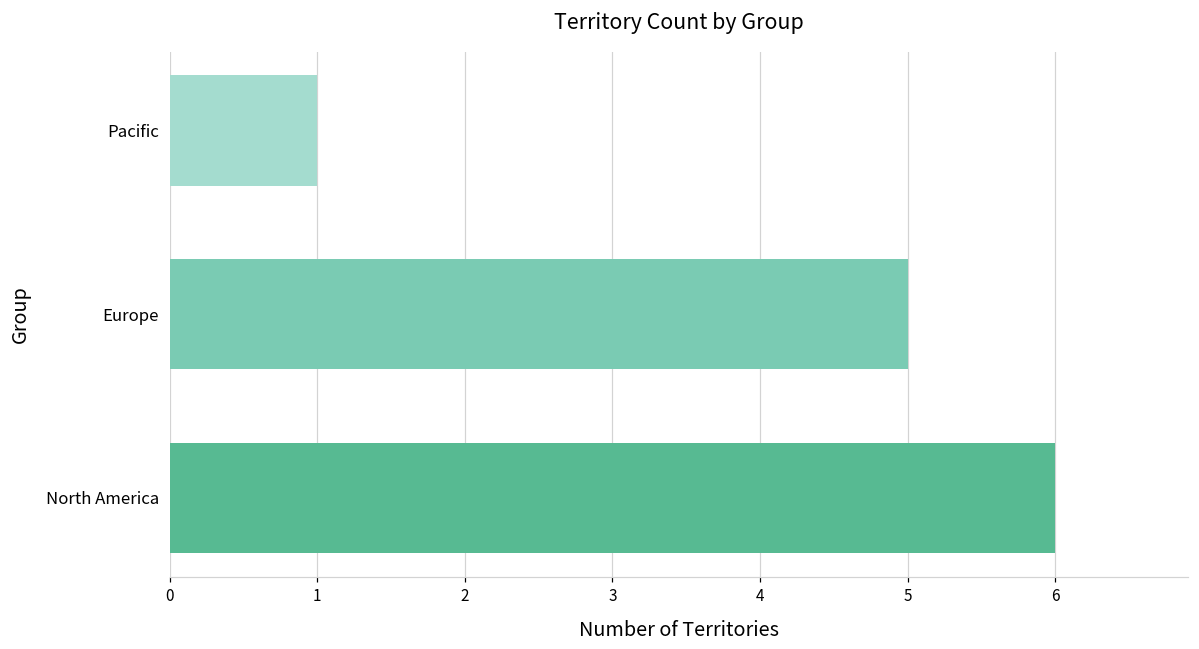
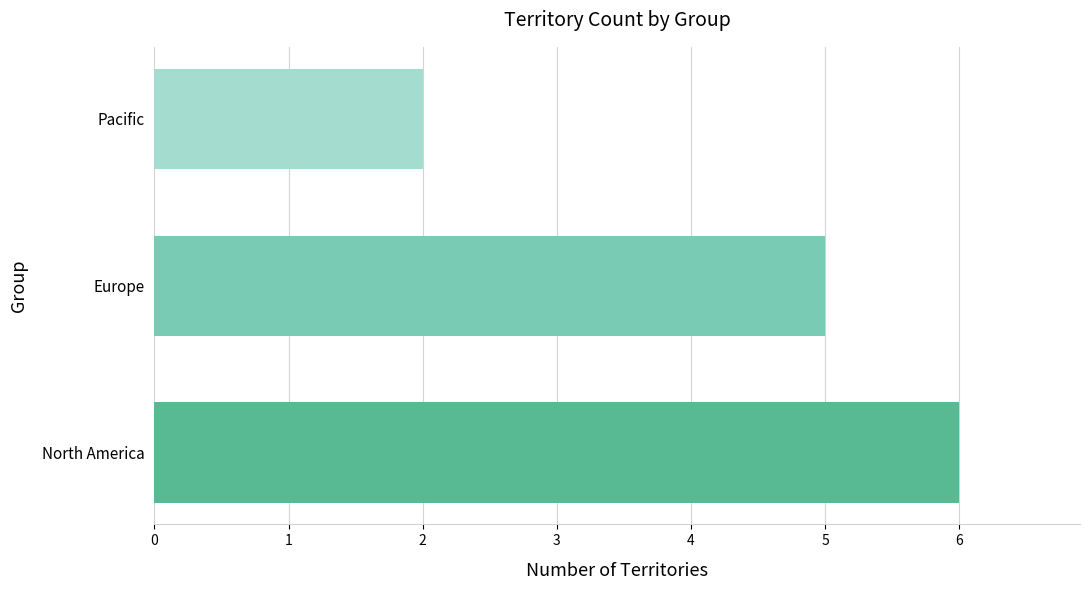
  {
-   "Pacific": 1,
+   "Pacific": 2,
    "Europe": 5,
    "North America": 6
  }
